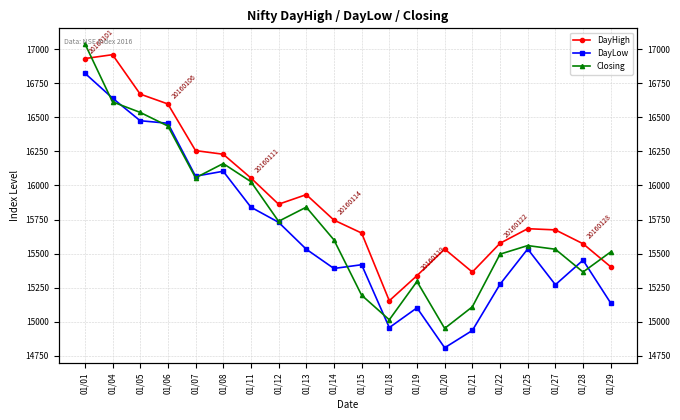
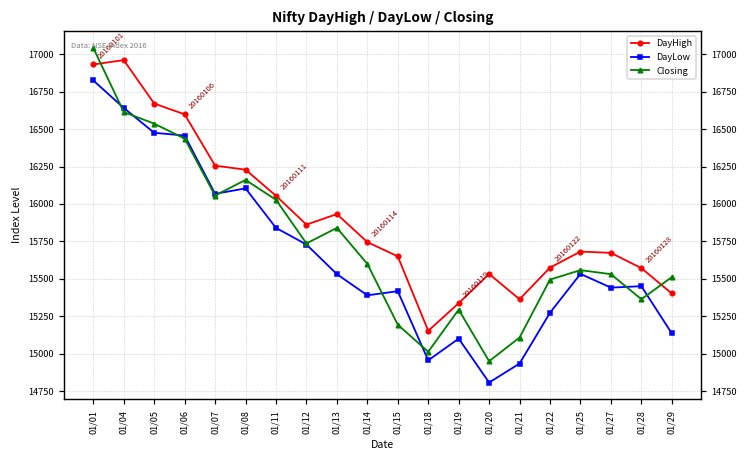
  {
    "DayHigh": {
      "01/01": 16930,
      "01/05": 16670,
      "01/07": 16260,
      "01/08": 16230,
      "01/12": 15860,
      "01/13": 15930,
      "01/15": 15650,
      "01/18": 15150,
      "01/19": 15340,
      "01/21": 15360,
      "01/22": 15580,
      "01/27": 15670,
      "01/29": 15400
    },
    "DayLow": {
      "01/01": 16820,
      "01/04": 16640,
      "01/05": 16470,
      "01/06": 16460,
      "01/08": 16100,
      "01/11": 15840,
      "01/13": 15530,
      "01/14": 15390,
      "01/15": 15420,
      "01/18": 14960,
      "01/19": 15100,
      "01/20": 14810,
      "01/21": 14940,
      "01/22": 15270,
      "01/25": 15530,
-     "01/27": 15270,
+     "01/27": 15440,
      "01/28": 15450,
      "01/29": 15140
    },
    "Closing": {
      "01/04": 16610,
      "01/05": 16540,
      "01/06": 16440,
      "01/08": 16160,
      "01/11": 16030,
      "01/13": 15840,
      "01/14": 15600,
      "01/15": 15190,
      "01/18": 15010,
      "01/19": 15300,
      "01/20": 14950,
      "01/21": 15110,
      "01/22": 15500,
      "01/25": 15560,
      "01/27": 15530,
      "01/28": 15360,
      "01/29": 15510
    }
  }
